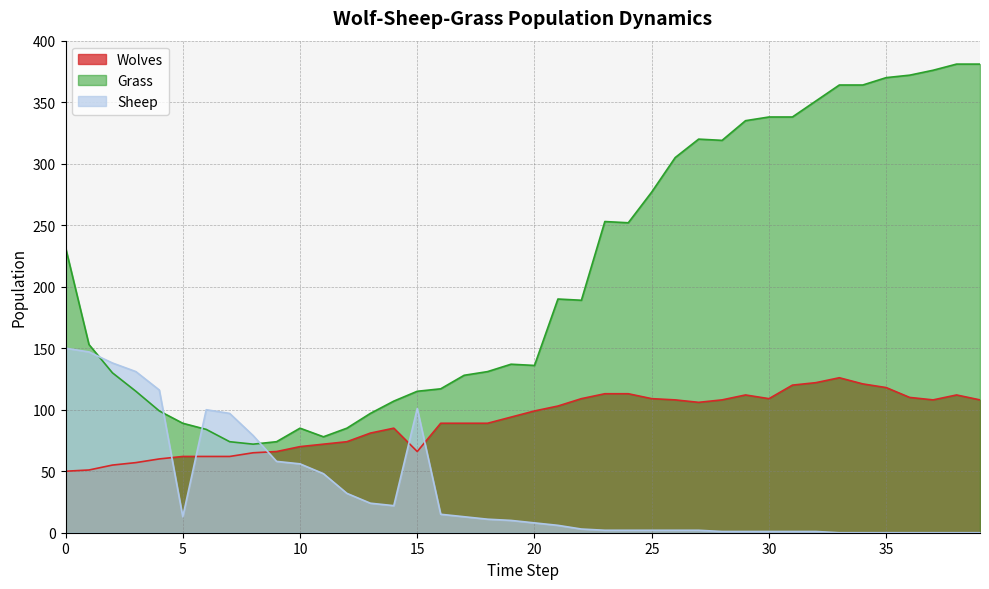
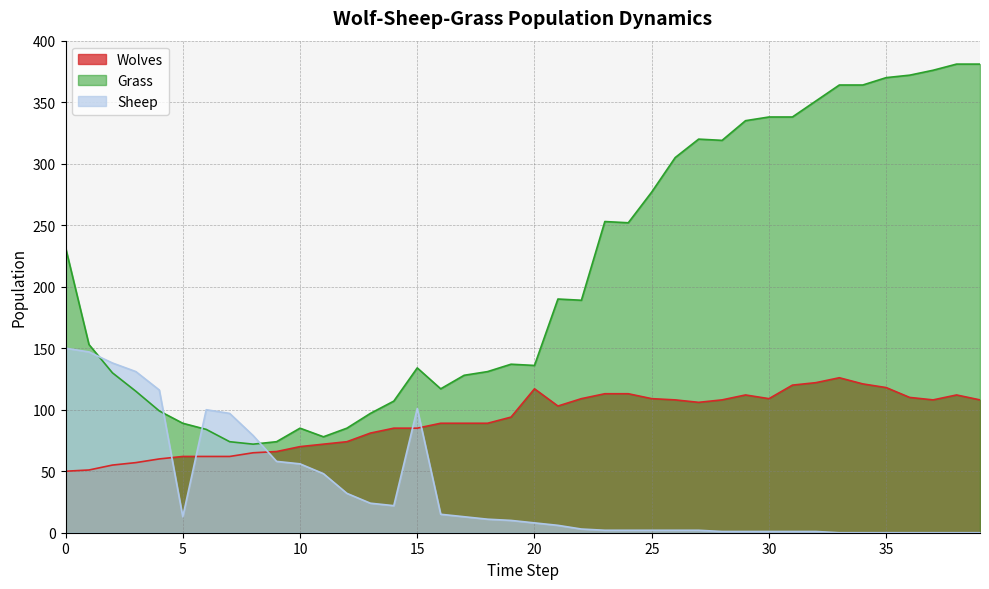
  {
    "Wolves": {
      "0": 50,
      "5": 62,
      "10": 70,
-     "15": 66,
-     "20": 99,
+     "15": 85,
+     "20": 117,
      "25": 109,
      "30": 109,
      "35": 118
    },
    "Grass": {
      "0": 232,
      "5": 89,
      "10": 85,
-     "15": 115,
+     "15": 134,
      "20": 136,
      "25": 277,
      "30": 338,
      "35": 370
    },
    "Sheep": {
      "0": 150,
      "5": 13,
      "10": 56,
      "15": 101,
      "20": 8,
      "25": 2,
      "30": 1,
      "35": 0
    }
  }
